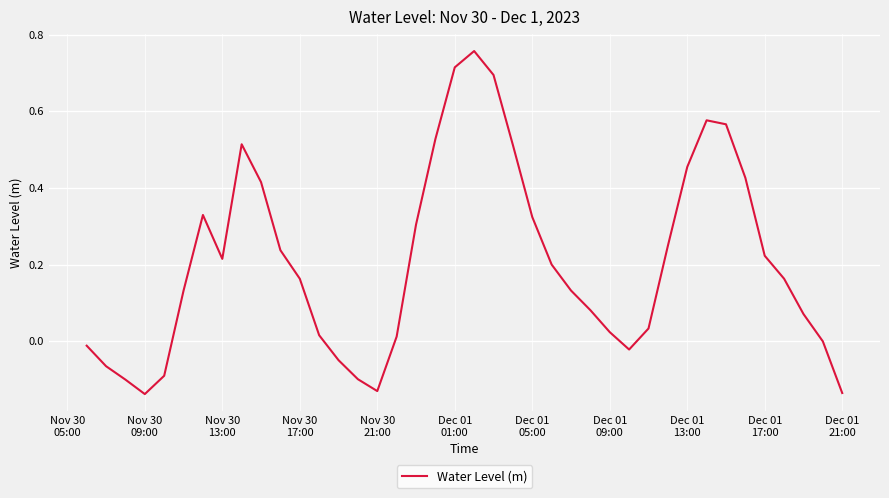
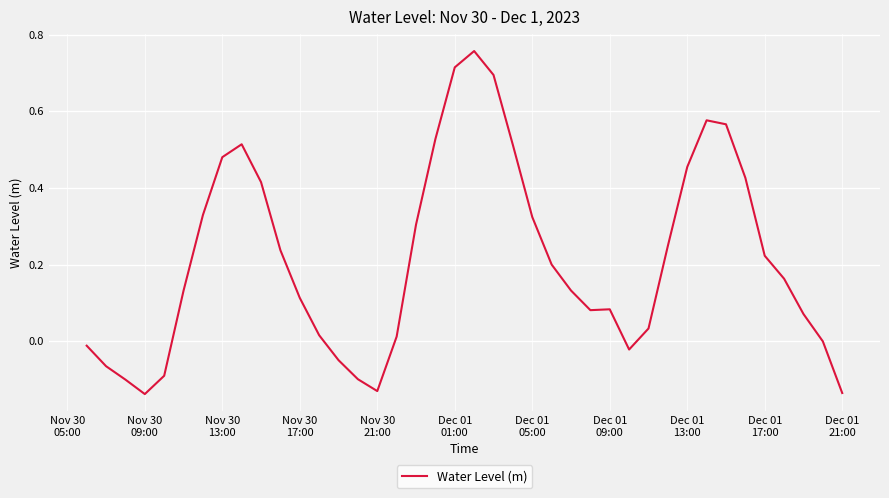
  {
    "Nov 30 09:00": -0.14,
-   "Nov 30 13:00": 0.21,
-   "Nov 30 17:00": 0.16,
+   "Nov 30 13:00": 0.48,
+   "Nov 30 17:00": 0.11,
    "Nov 30 21:00": -0.13,
    "Dec 01 01:00": 0.71,
    "Dec 01 05:00": 0.32,
-   "Dec 01 09:00": 0.02,
+   "Dec 01 09:00": 0.08,
    "Dec 01 13:00": 0.45,
    "Dec 01 17:00": 0.22,
    "Dec 01 21:00": -0.14
  }
